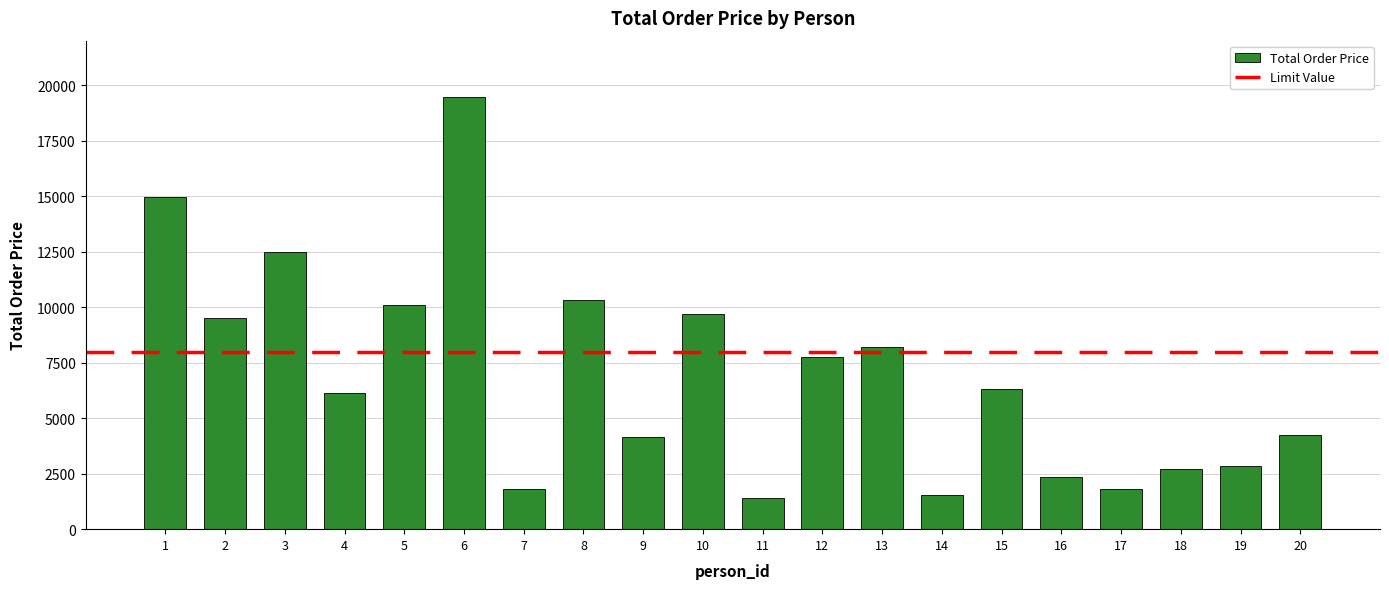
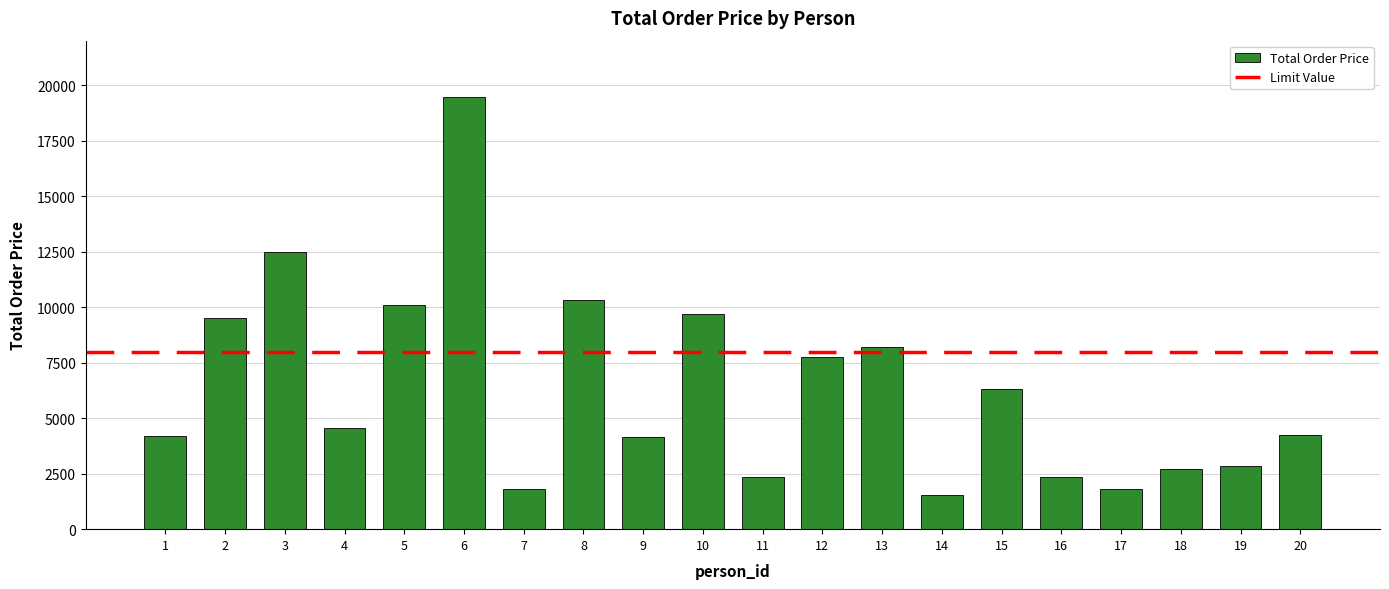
  {
-   "1": 15000,
+   "1": 4200,
    "2": 9500,
    "3": 12500,
-   "4": 6100,
+   "4": 4500,
    "5": 10100,
    "6": 19400,
    "7": 1800,
    "8": 10300,
    "9": 4200,
    "10": 9700,
-   "11": 1400,
+   "11": 2400,
    "12": 7800,
    "13": 8200,
    "14": 1600,
    "15": 6300,
    "16": 2300,
    "17": 1800,
    "18": 2700,
    "19": 2900,
    "20": 4200
  }
